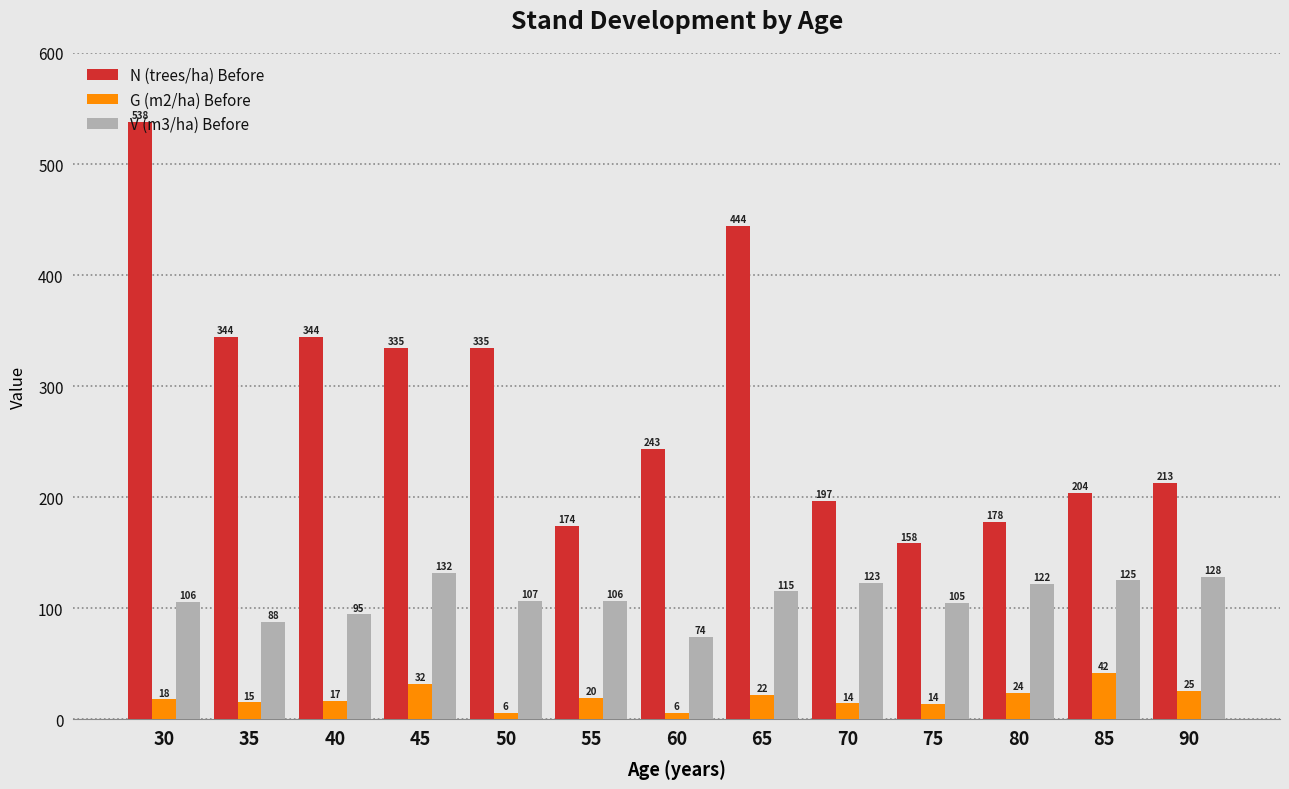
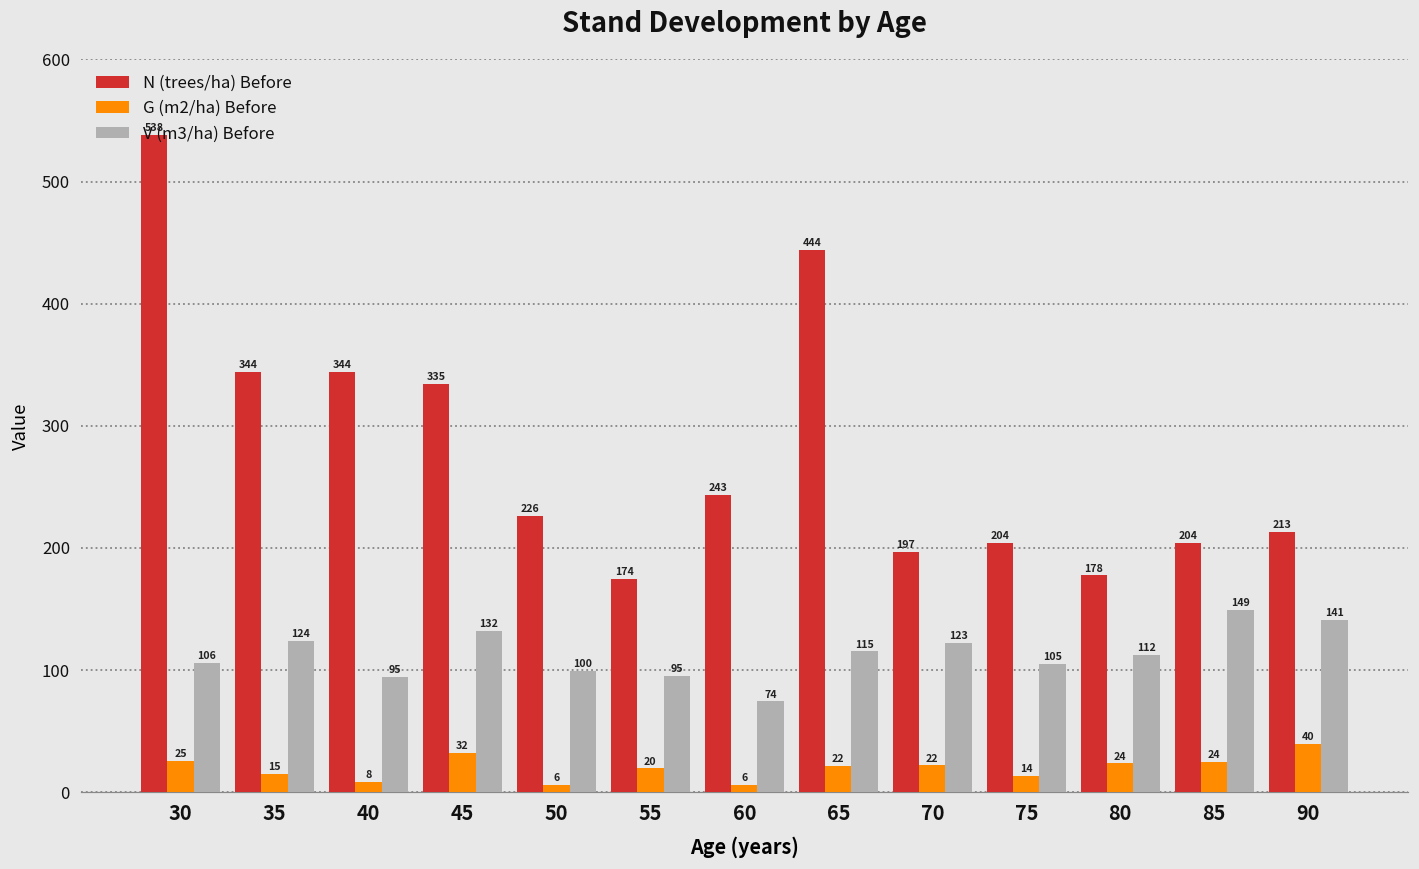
  {
    "N (trees/ha) Before": {
      "30": 538,
      "35": 344,
      "40": 344,
      "45": 335,
-     "50": 335,
+     "50": 226,
      "55": 174,
      "60": 243,
      "65": 444,
      "70": 197,
-     "75": 158,
+     "75": 204,
      "80": 178,
      "85": 204,
      "90": 213
    },
    "G (m2/ha) Before": {
-     "30": 18,
+     "30": 25,
      "35": 15,
-     "40": 17,
+     "40": 8,
      "45": 32,
      "50": 6,
      "55": 20,
      "60": 6,
      "65": 22,
-     "70": 14,
+     "70": 22,
      "75": 14,
      "80": 24,
-     "85": 42,
-     "90": 25
+     "85": 24,
+     "90": 40
    },
    "V (m3/ha) Before": {
      "30": 106,
-     "35": 88,
+     "35": 124,
      "40": 95,
      "45": 132,
-     "50": 107,
-     "55": 106,
+     "50": 100,
+     "55": 95,
      "60": 74,
      "65": 115,
      "70": 123,
      "75": 105,
-     "80": 122,
-     "85": 125,
-     "90": 128
+     "80": 112,
+     "85": 149,
+     "90": 141
    }
  }
